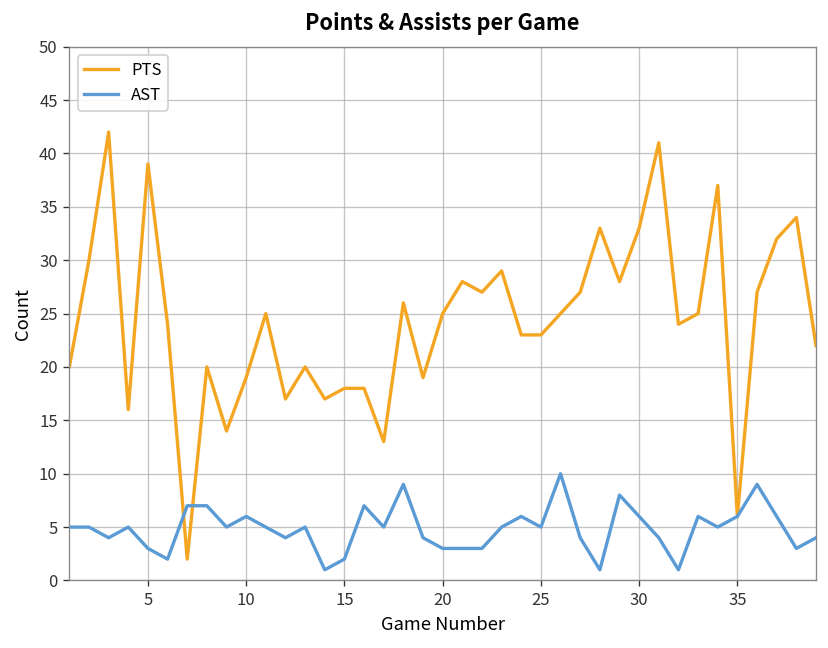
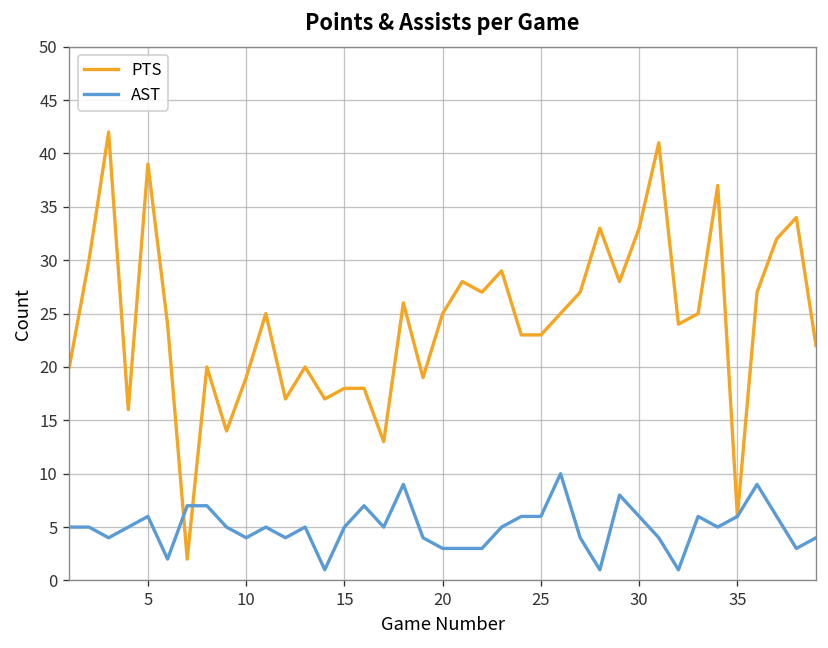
  {
    "PTS": {
      "5": 39,
      "10": 19,
      "15": 18,
      "20": 25,
      "25": 23,
      "30": 33
    },
    "AST": {
-     "5": 3,
-     "10": 6,
-     "15": 2,
+     "5": 6,
+     "10": 4,
+     "15": 5,
      "20": 3,
-     "25": 5,
+     "25": 6,
      "30": 6
    }
  }
